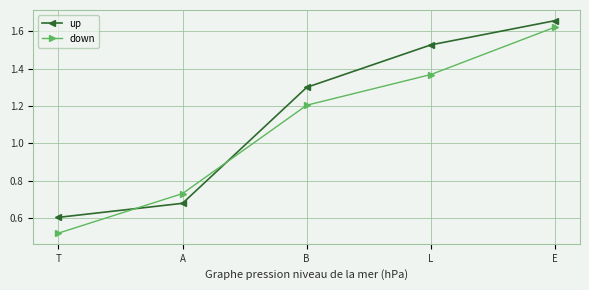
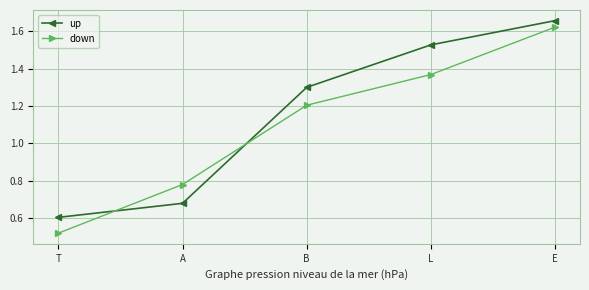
  {
    "up": {
      "T": 0.60,
      "A": 0.68,
      "B": 1.30,
      "L": 1.53,
      "E": 1.66
    },
    "down": {
      "T": 0.52,
-     "A": 0.73,
+     "A": 0.78,
      "B": 1.20,
      "L": 1.37,
      "E": 1.62
    }
  }
